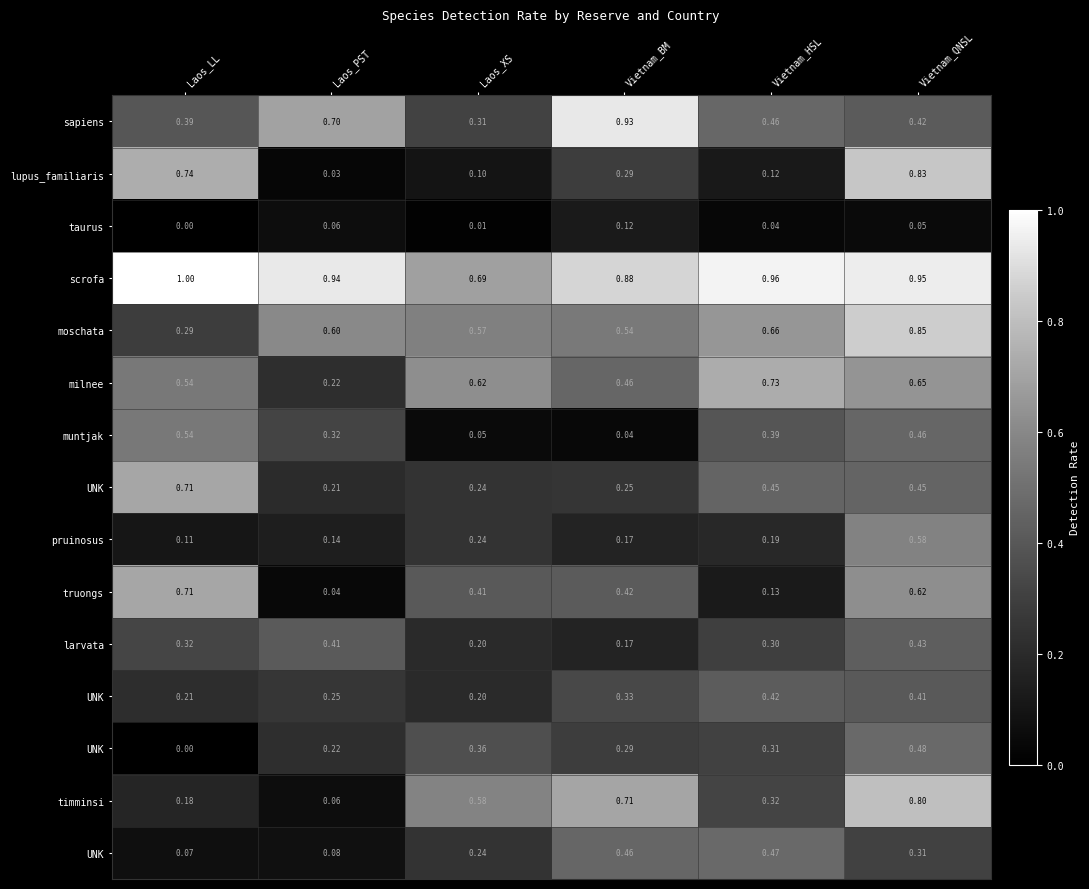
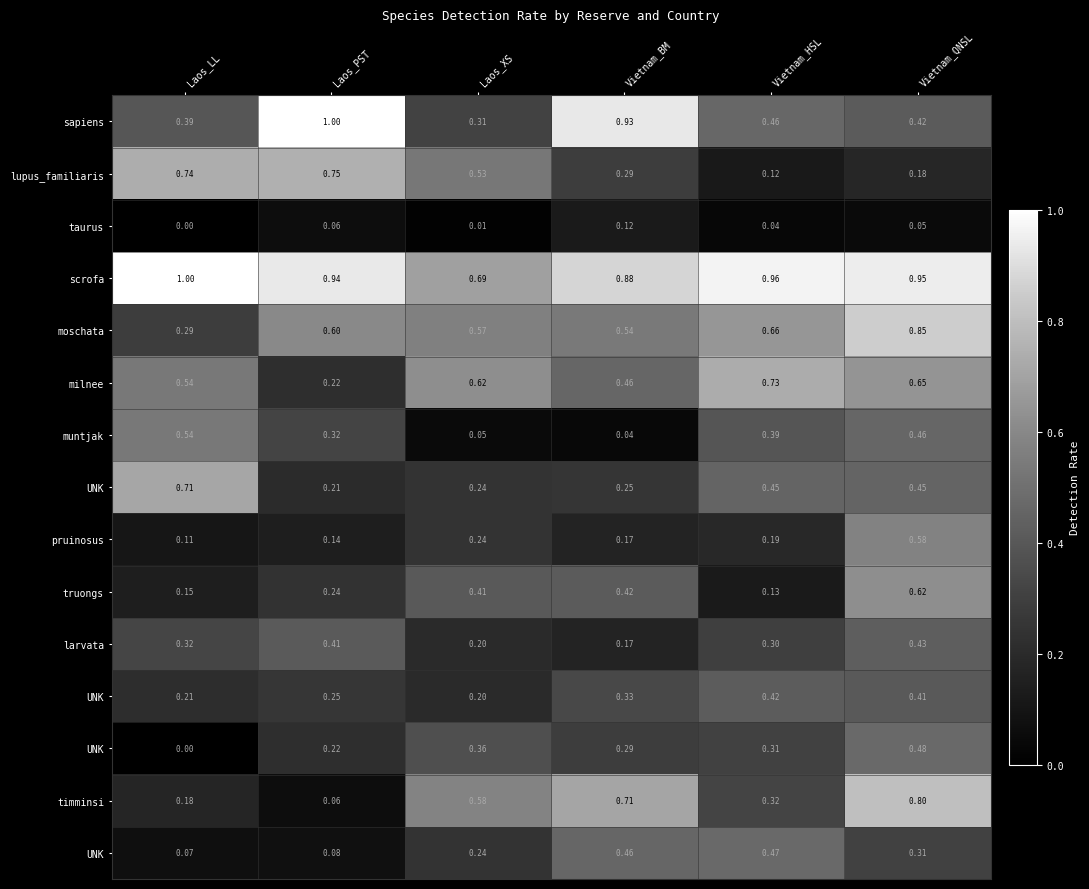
  {
    "sapiens": {
      "Laos_LL": 0.39,
-     "Laos_PST": 0.70,
+     "Laos_PST": 1.00,
      "Laos_XS": 0.31,
      "Vietnam_BM": 0.93,
      "Vietnam_HSL": 0.46,
      "Vietnam_QNSL": 0.42
    },
    "lupus_familiaris": {
      "Laos_LL": 0.74,
-     "Laos_PST": 0.03,
-     "Laos_XS": 0.10,
+     "Laos_PST": 0.75,
+     "Laos_XS": 0.53,
      "Vietnam_BM": 0.29,
      "Vietnam_HSL": 0.12,
-     "Vietnam_QNSL": 0.83
+     "Vietnam_QNSL": 0.18
    },
    "taurus": {
      "Laos_LL": 0.00,
      "Laos_PST": 0.06,
      "Laos_XS": 0.01,
      "Vietnam_BM": 0.12,
      "Vietnam_HSL": 0.04,
      "Vietnam_QNSL": 0.05
    },
    "scrofa": {
      "Laos_LL": 1.00,
      "Laos_PST": 0.94,
      "Laos_XS": 0.69,
      "Vietnam_BM": 0.88,
      "Vietnam_HSL": 0.96,
      "Vietnam_QNSL": 0.95
    },
    "moschata": {
      "Laos_LL": 0.29,
      "Laos_PST": 0.60,
      "Vietnam_BM": 0.54,
      "Vietnam_HSL": 0.66,
      "Vietnam_QNSL": 0.85
    },
    "milnee": {
      "Laos_LL": 0.54,
      "Laos_PST": 0.22,
      "Laos_XS": 0.62,
      "Vietnam_BM": 0.46,
      "Vietnam_HSL": 0.73,
      "Vietnam_QNSL": 0.65
    },
    "muntjak": {
      "Laos_LL": 0.54,
      "Laos_PST": 0.32,
      "Laos_XS": 0.05,
      "Vietnam_BM": 0.04,
      "Vietnam_HSL": 0.39,
      "Vietnam_QNSL": 0.46
    },
    "pruinosus": {
      "Laos_LL": 0.11,
      "Laos_PST": 0.14,
      "Laos_XS": 0.24,
      "Vietnam_BM": 0.17,
      "Vietnam_HSL": 0.19
    },
    "truongs": {
-     "Laos_LL": 0.71,
-     "Laos_PST": 0.04,
+     "Laos_LL": 0.15,
+     "Laos_PST": 0.24,
      "Laos_XS": 0.41,
      "Vietnam_BM": 0.42,
      "Vietnam_HSL": 0.13,
      "Vietnam_QNSL": 0.62
    },
    "larvata": {
      "Laos_LL": 0.32,
      "Laos_PST": 0.41,
      "Laos_XS": 0.20,
      "Vietnam_BM": 0.17,
      "Vietnam_HSL": 0.30,
      "Vietnam_QNSL": 0.43
    },
    "timminsi": {
      "Laos_LL": 0.18,
      "Laos_PST": 0.06,
      "Vietnam_BM": 0.71,
      "Vietnam_HSL": 0.32,
      "Vietnam_QNSL": 0.80
    }
  }
